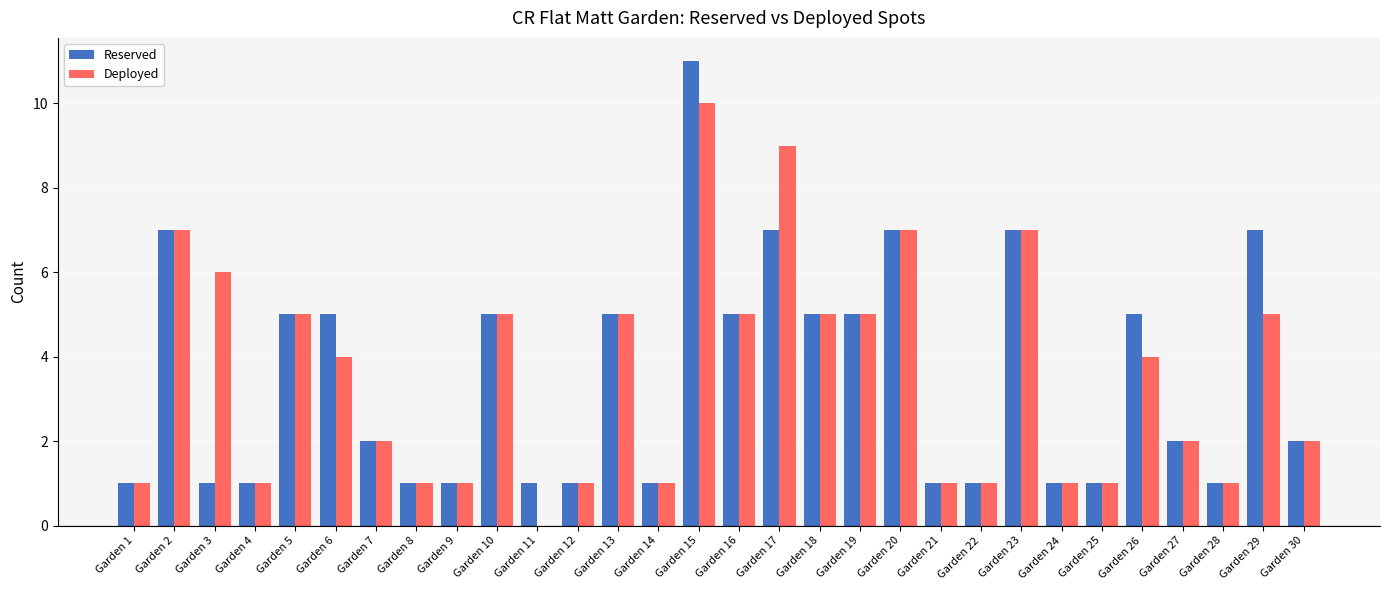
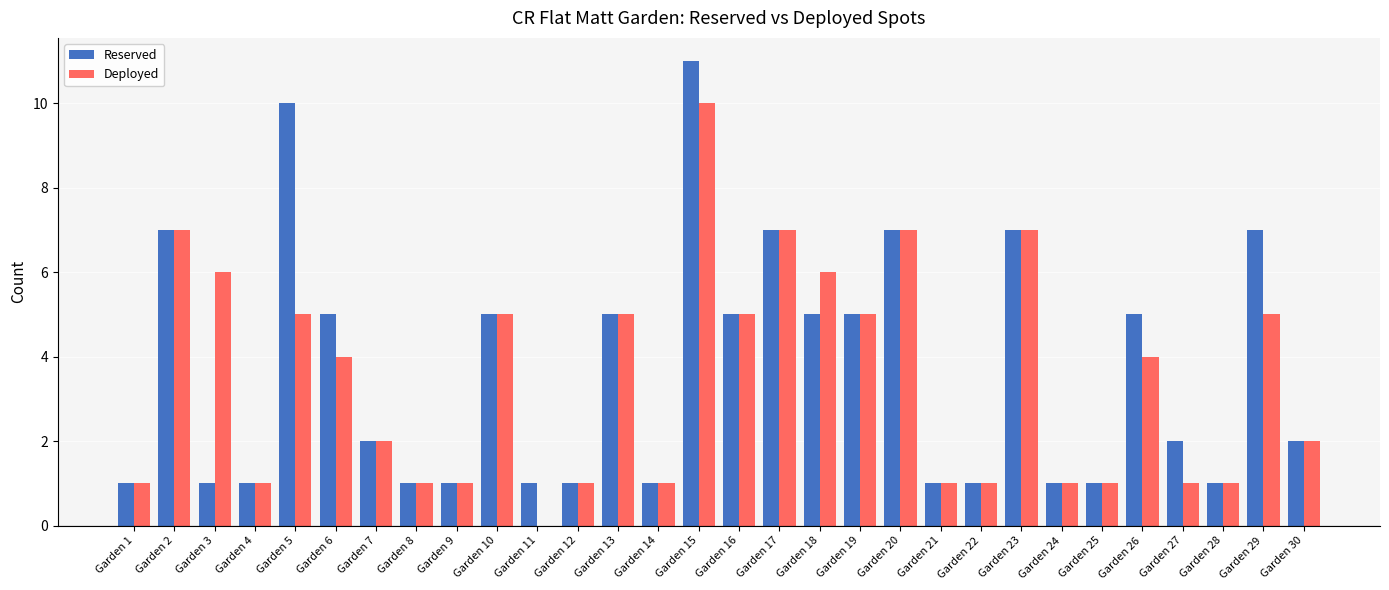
  {
    "Reserved": {
      "Garden 1": 1,
      "Garden 2": 7,
      "Garden 3": 1,
      "Garden 4": 1,
-     "Garden 5": 5,
+     "Garden 5": 10,
      "Garden 6": 5,
      "Garden 7": 2,
      "Garden 8": 1,
      "Garden 9": 1,
      "Garden 10": 5,
      "Garden 11": 1,
      "Garden 12": 1,
      "Garden 13": 5,
      "Garden 14": 1,
      "Garden 15": 11,
      "Garden 16": 5,
      "Garden 17": 7,
      "Garden 18": 5,
      "Garden 19": 5,
      "Garden 20": 7,
      "Garden 21": 1,
      "Garden 22": 1,
      "Garden 23": 7,
      "Garden 24": 1,
      "Garden 25": 1,
      "Garden 26": 5,
      "Garden 27": 2,
      "Garden 28": 1,
      "Garden 29": 7,
      "Garden 30": 2
    },
    "Deployed": {
      "Garden 1": 1,
      "Garden 2": 7,
      "Garden 3": 6,
      "Garden 4": 1,
      "Garden 5": 5,
      "Garden 6": 4,
      "Garden 7": 2,
      "Garden 8": 1,
      "Garden 9": 1,
      "Garden 10": 5,
      "Garden 11": 0,
      "Garden 12": 1,
      "Garden 13": 5,
      "Garden 14": 1,
      "Garden 15": 10,
      "Garden 16": 5,
-     "Garden 17": 9,
-     "Garden 18": 5,
+     "Garden 17": 7,
+     "Garden 18": 6,
      "Garden 19": 5,
      "Garden 20": 7,
      "Garden 21": 1,
      "Garden 22": 1,
      "Garden 23": 7,
      "Garden 24": 1,
      "Garden 25": 1,
      "Garden 26": 4,
-     "Garden 27": 2,
+     "Garden 27": 1,
      "Garden 28": 1,
      "Garden 29": 5,
      "Garden 30": 2
    }
  }
